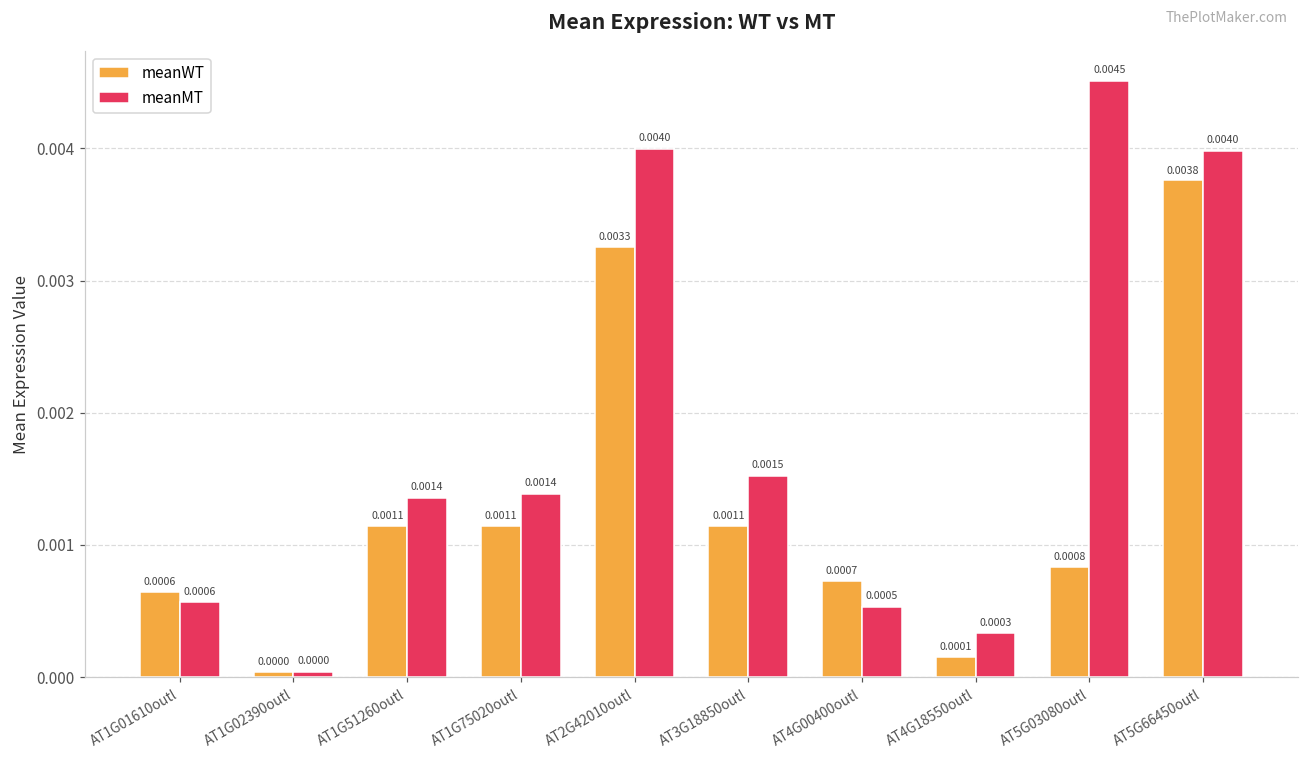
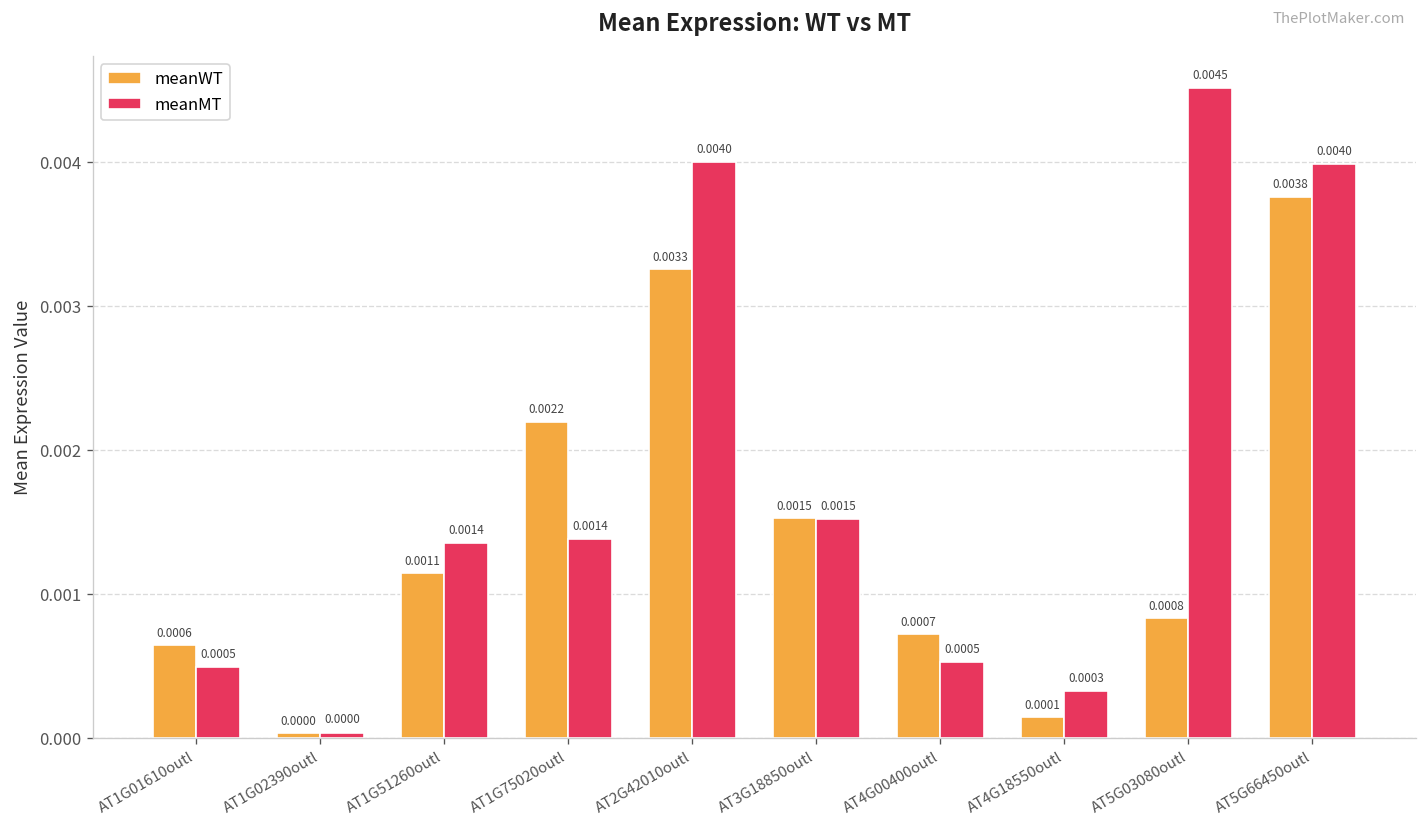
  {
    "meanWT": {
      "AT1G01610outl": 0.0006,
      "AT1G02390outl": 0.0000,
      "AT1G51260outl": 0.0011,
-     "AT1G75020outl": 0.0011,
+     "AT1G75020outl": 0.0022,
      "AT2G42010outl": 0.0033,
-     "AT3G18850outl": 0.0011,
+     "AT3G18850outl": 0.0015,
      "AT4G00400outl": 0.0007,
      "AT4G18550outl": 0.0001,
      "AT5G03080outl": 0.0008,
      "AT5G66450outl": 0.0038
    },
    "meanMT": {
-     "AT1G01610outl": 0.0006,
+     "AT1G01610outl": 0.0005,
      "AT1G02390outl": 0.0000,
      "AT1G51260outl": 0.0014,
      "AT1G75020outl": 0.0014,
      "AT2G42010outl": 0.0040,
      "AT3G18850outl": 0.0015,
      "AT4G00400outl": 0.0005,
      "AT4G18550outl": 0.0003,
      "AT5G03080outl": 0.0045,
      "AT5G66450outl": 0.0040
    }
  }
